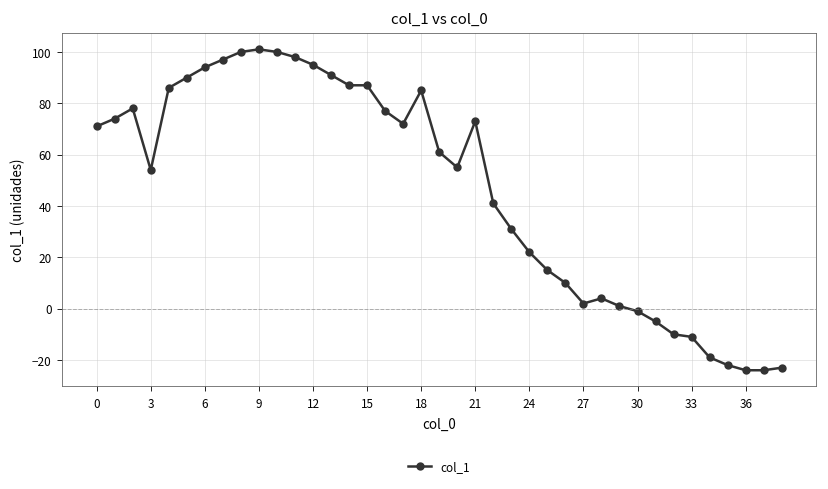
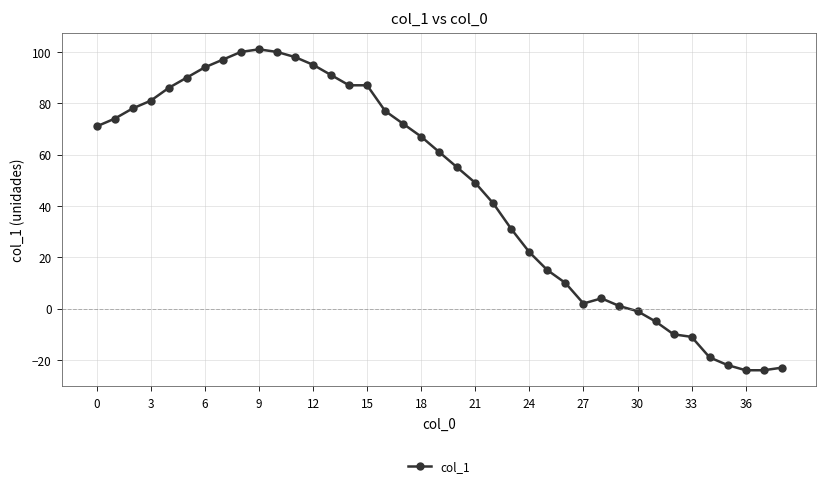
  {
    "0": 71,
-   "3": 54,
+   "3": 81,
    "6": 94,
    "9": 101,
    "12": 95,
    "15": 87,
-   "18": 85,
-   "21": 73,
+   "18": 67,
+   "21": 49,
    "24": 22,
    "27": 2,
    "30": -1,
    "33": -11,
    "36": -24
  }
